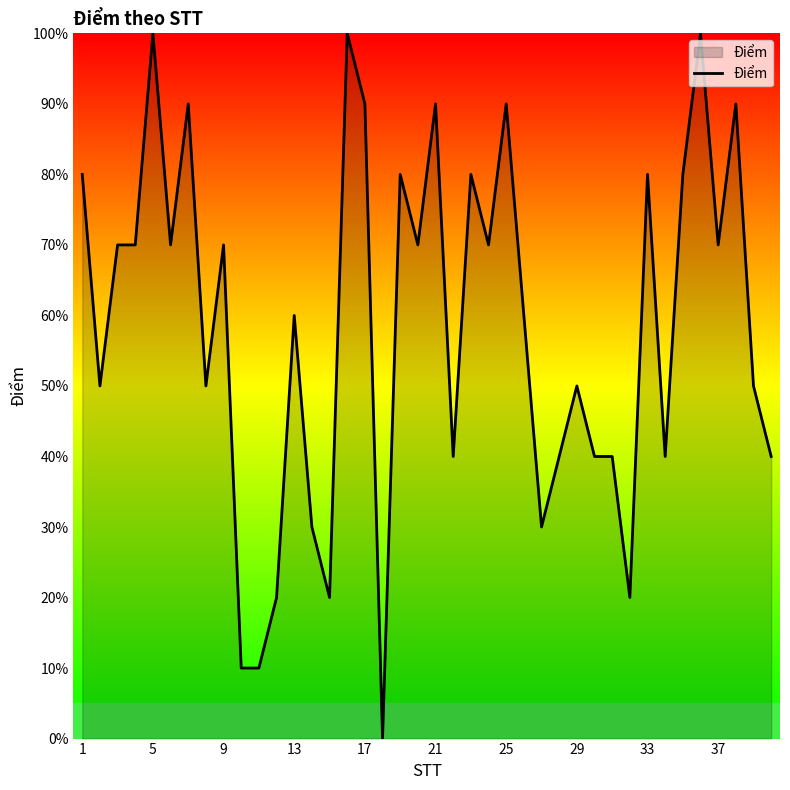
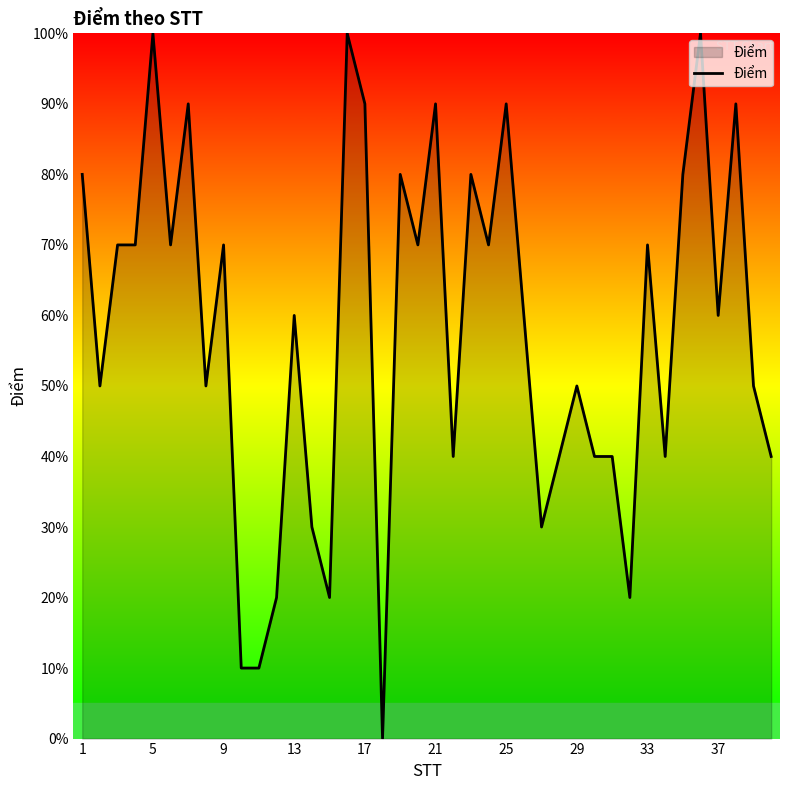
  {
    "1": "80%",
    "5": "100%",
    "9": "70%",
    "13": "60%",
    "17": "90%",
    "21": "90%",
    "25": "90%",
    "29": "50%",
-   "33": "80%",
-   "37": "70%"
+   "33": "70%",
+   "37": "60%"
  }
